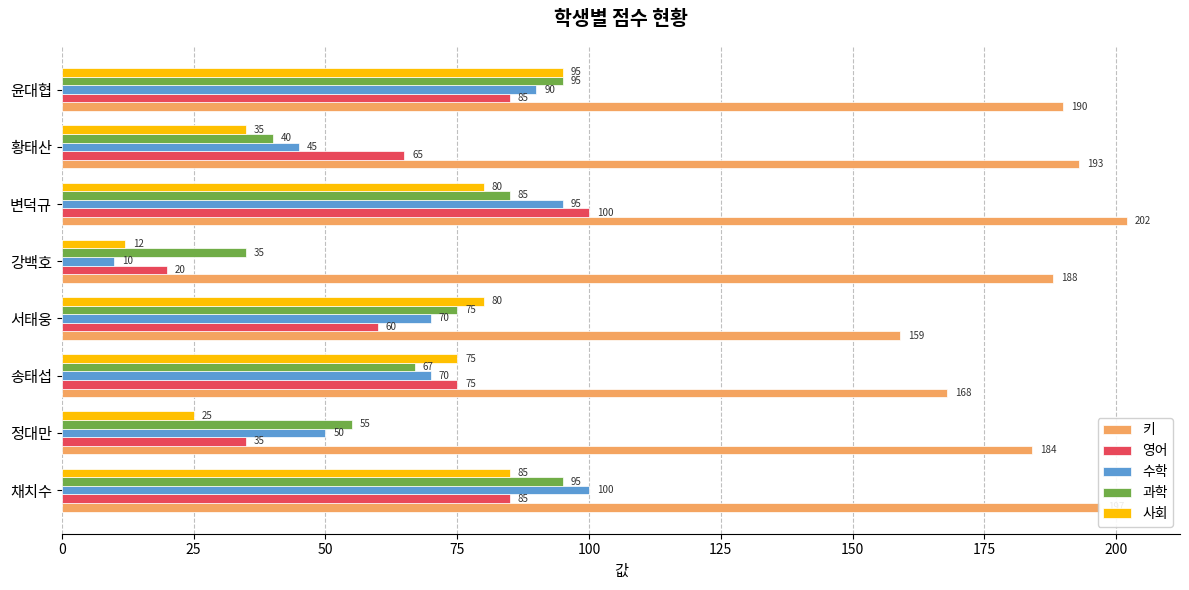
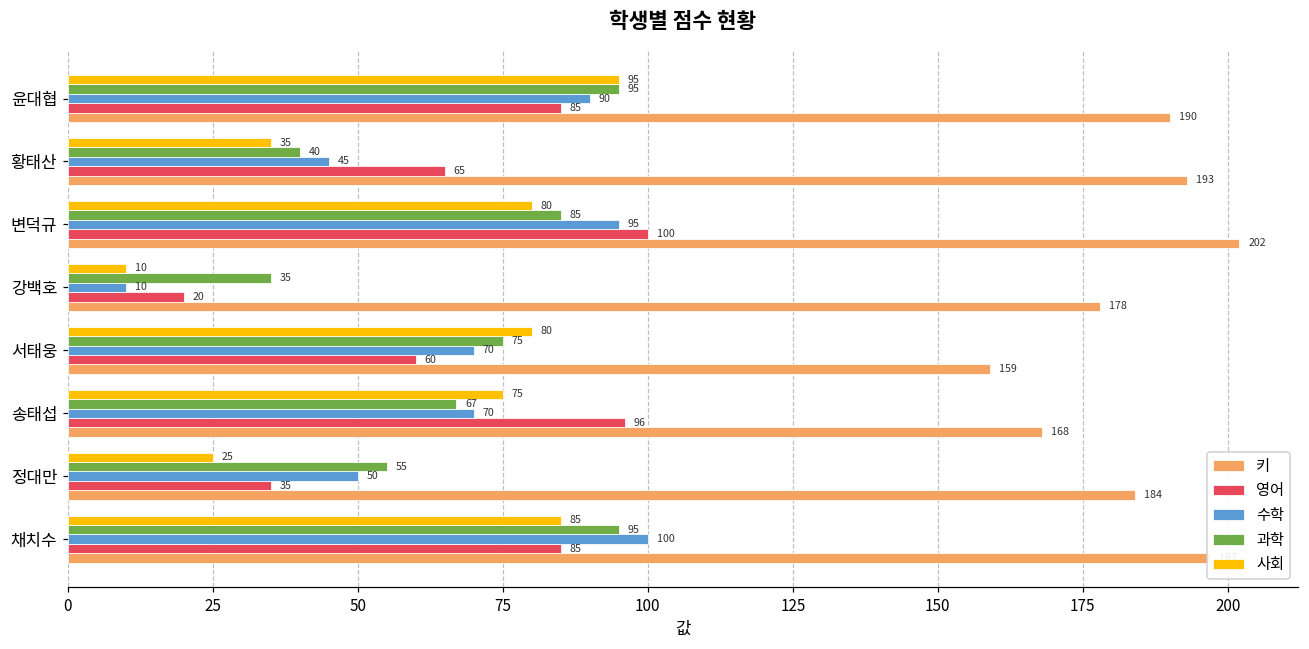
  {
    "키": {
      "윤대협": 190,
      "황태산": 193,
      "변덕규": 202,
-     "강백호": 188,
+     "강백호": 178,
      "서태웅": 159,
      "송태섭": 168,
      "정대만": 184
    },
    "영어": {
      "윤대협": 85,
      "황태산": 65,
      "변덕규": 100,
      "강백호": 20,
      "서태웅": 60,
-     "송태섭": 75,
+     "송태섭": 96,
      "정대만": 35,
      "채치수": 85
    },
    "수학": {
      "윤대협": 90,
      "황태산": 45,
      "변덕규": 95,
      "강백호": 10,
      "서태웅": 70,
      "송태섭": 70,
      "정대만": 50,
      "채치수": 100
    },
    "과학": {
      "윤대협": 95,
      "황태산": 40,
      "변덕규": 85,
      "강백호": 35,
      "서태웅": 75,
      "송태섭": 67,
      "정대만": 55,
      "채치수": 95
    },
    "사회": {
      "윤대협": 95,
      "황태산": 35,
      "변덕규": 80,
-     "강백호": 12,
+     "강백호": 10,
      "서태웅": 80,
      "송태섭": 75,
      "정대만": 25,
      "채치수": 85
    }
  }
